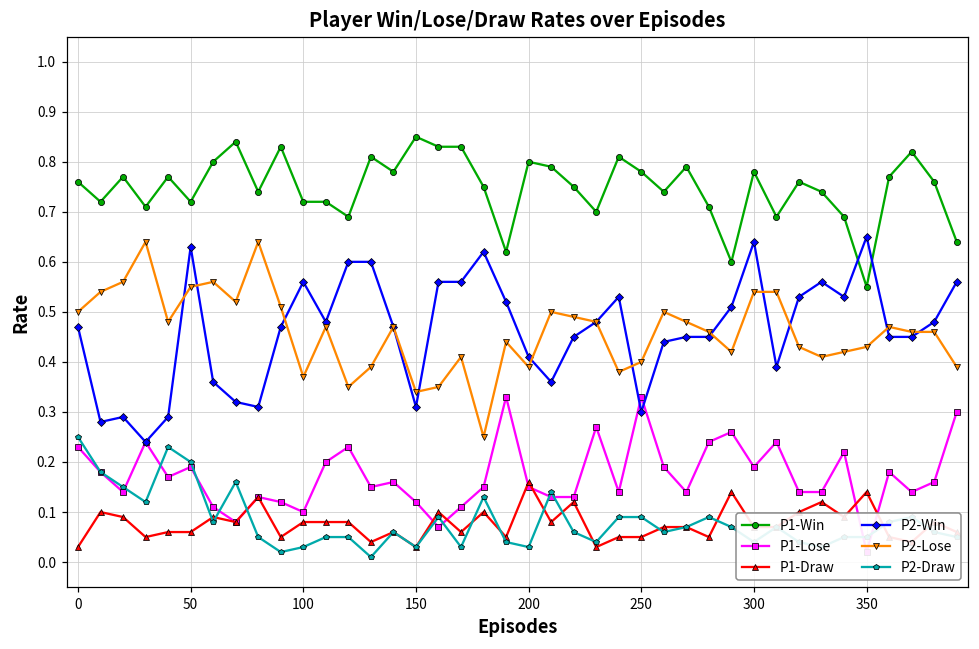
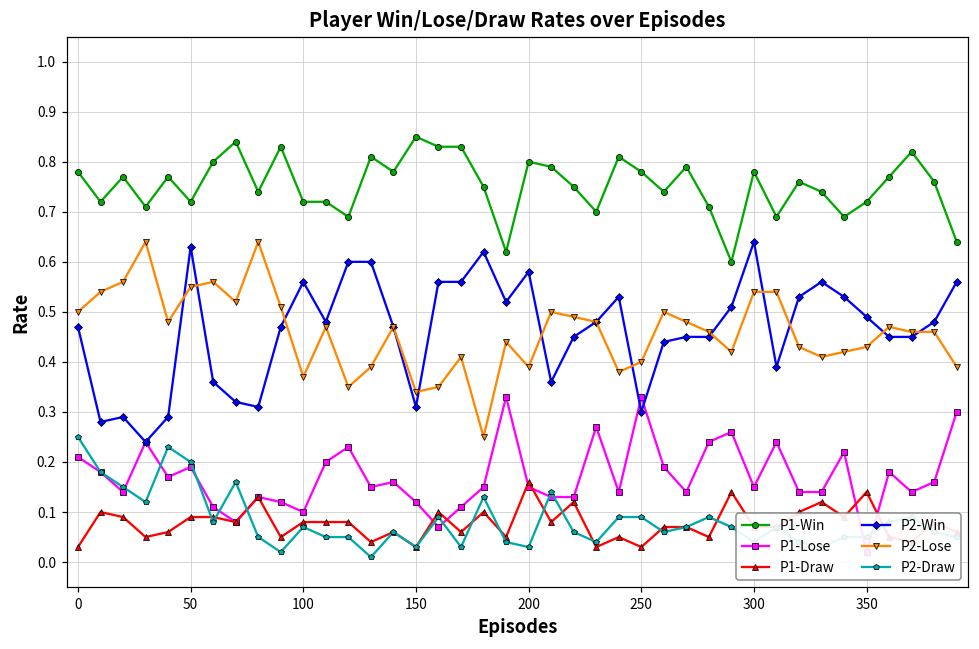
  {
    "P1-Win": {
-     "0": 0.76,
+     "0": 0.78,
      "50": 0.72,
      "100": 0.72,
      "150": 0.85,
      "200": 0.80,
      "250": 0.78,
      "300": 0.78,
-     "350": 0.55
+     "350": 0.72
    },
    "P1-Lose": {
-     "0": 0.23,
+     "0": 0.21,
      "50": 0.19,
      "100": 0.10,
      "150": 0.12,
      "200": 0.15,
      "250": 0.33,
-     "300": 0.19
+     "300": 0.15
    },
    "P1-Draw": {
      "0": 0.03,
-     "50": 0.06,
+     "50": 0.09,
      "100": 0.08,
      "200": 0.16,
-     "250": 0.05,
+     "250": 0.03,
      "350": 0.14
    },
    "P2-Win": {
      "0": 0.47,
      "50": 0.63,
      "100": 0.56,
      "150": 0.31,
-     "200": 0.41,
+     "200": 0.58,
      "250": 0.30,
      "300": 0.64,
-     "350": 0.65
+     "350": 0.49
    },
    "P2-Lose": {
      "0": 0.50,
      "50": 0.55,
      "100": 0.37,
      "150": 0.34,
      "200": 0.39,
      "250": 0.40,
      "300": 0.54,
      "350": 0.43
    },
    "P2-Draw": {
      "0": 0.25,
      "50": 0.20,
-     "100": 0.03,
+     "100": 0.07,
      "200": 0.03,
      "250": 0.09
    }
  }
